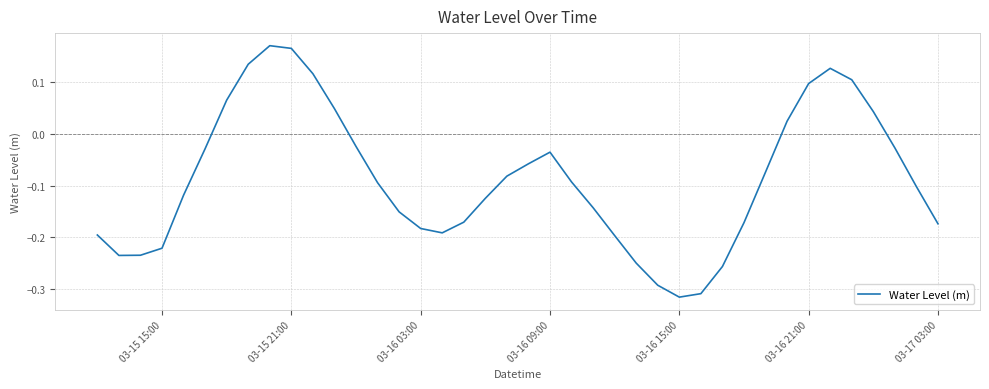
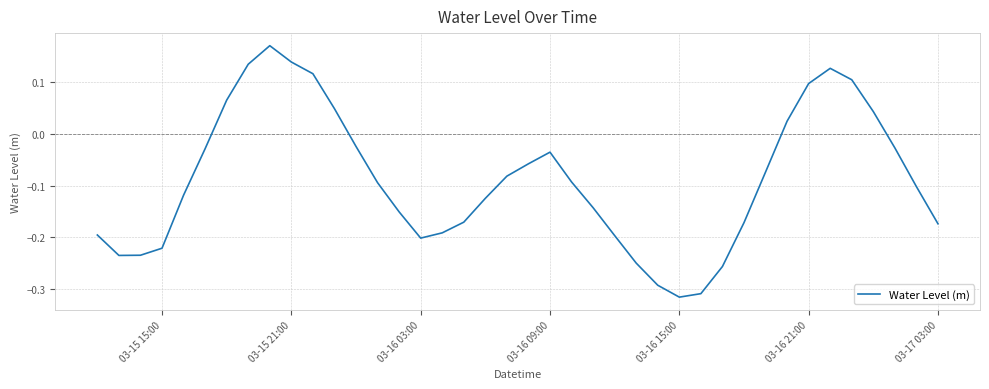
  {
    "03-15 15:00": -0.22,
-   "03-15 21:00": 0.17,
-   "03-16 03:00": -0.18,
+   "03-15 21:00": 0.14,
+   "03-16 03:00": -0.20,
    "03-16 09:00": -0.04,
    "03-16 15:00": -0.32,
    "03-16 21:00": 0.10,
    "03-17 03:00": -0.17
  }
